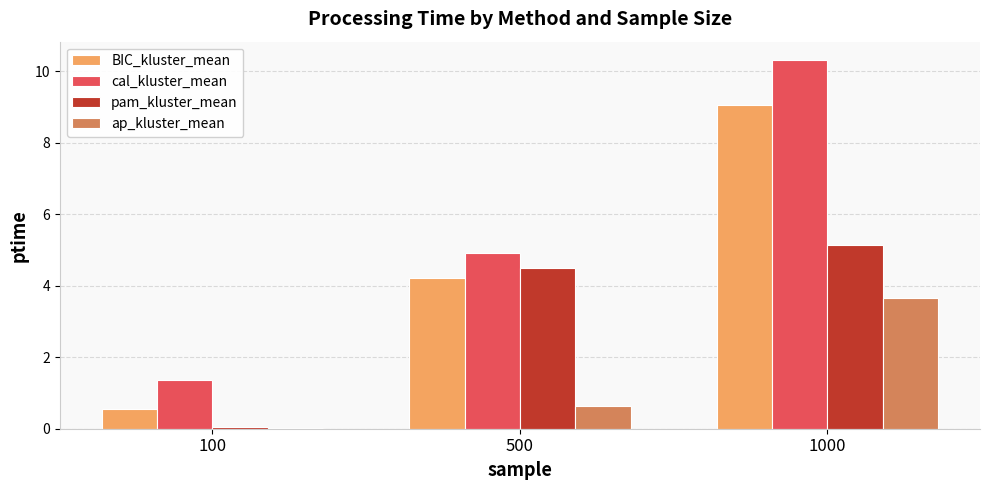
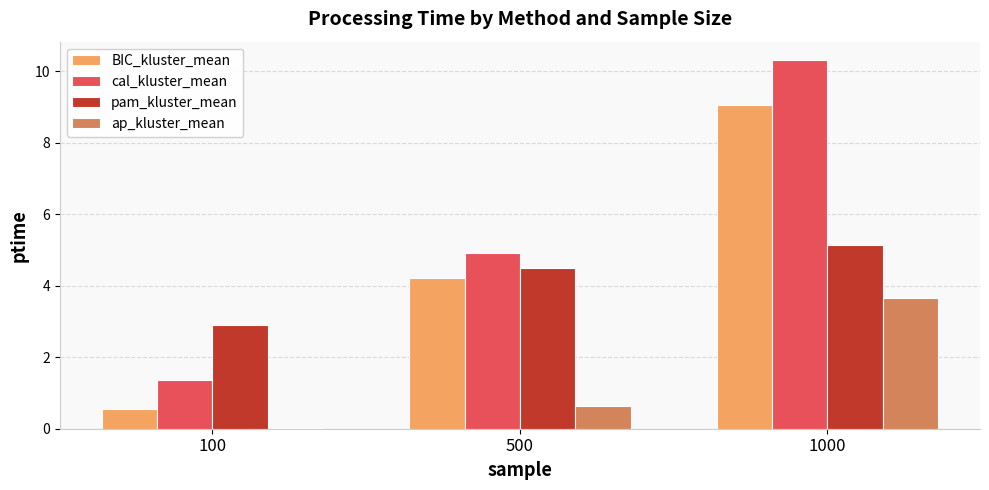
  {
    "pam_kluster_mean": {
-     "100": 0.0,
+     "100": 2.9,
      "500": 4.5,
      "1000": 5.1
    }
  }
